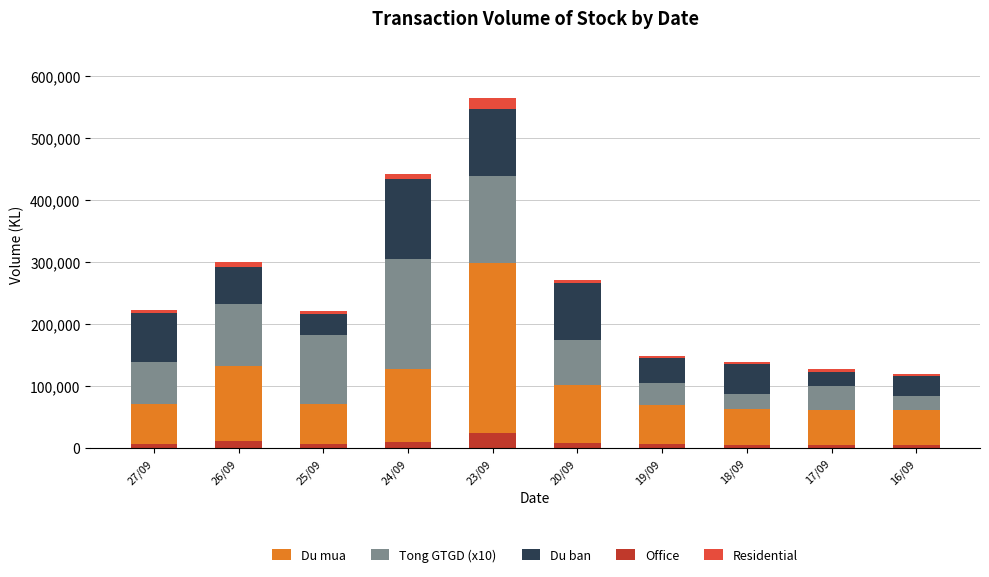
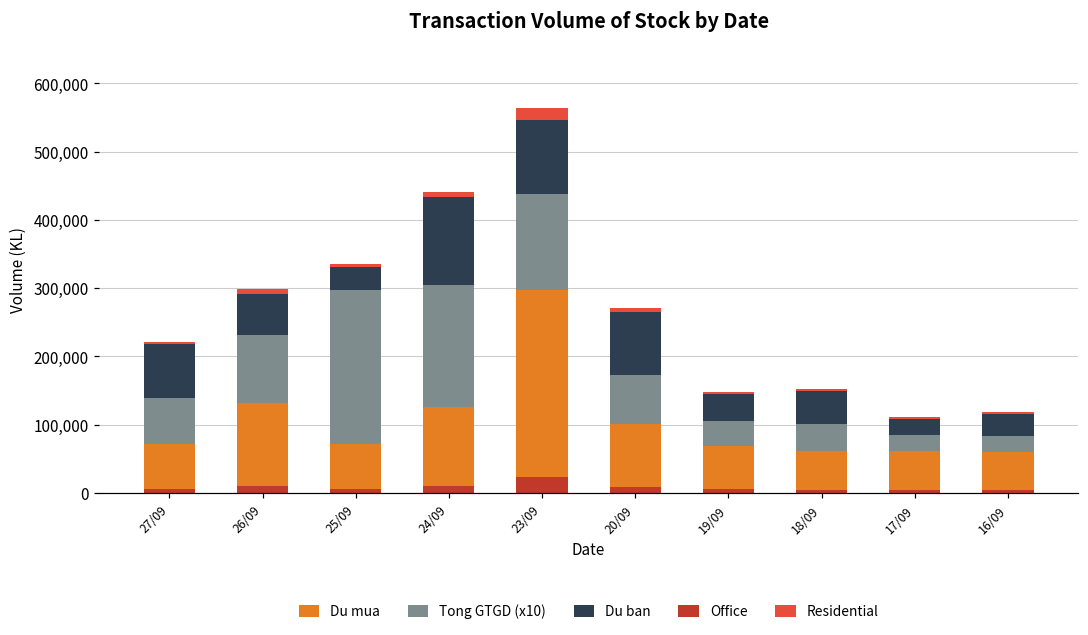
  {
    "Tong GTGD (x10)": {
      "27/09": "70,000",
      "26/09": "100,000",
-     "25/09": "110,000",
+     "25/09": "230,000",
      "24/09": "180,000",
      "23/09": "140,000",
      "20/09": "70,000",
      "19/09": "40,000",
-     "18/09": "20,000",
-     "17/09": "40,000",
+     "18/09": "40,000",
+     "17/09": "20,000",
      "16/09": "20,000"
    },
    "Du ban": {
      "27/09": "80,000",
      "26/09": "60,000",
      "25/09": "30,000",
      "24/09": "130,000",
      "23/09": "110,000",
      "20/09": "90,000",
      "19/09": "40,000",
      "18/09": "50,000",
      "17/09": "20,000",
      "16/09": "30,000"
    }
  }
